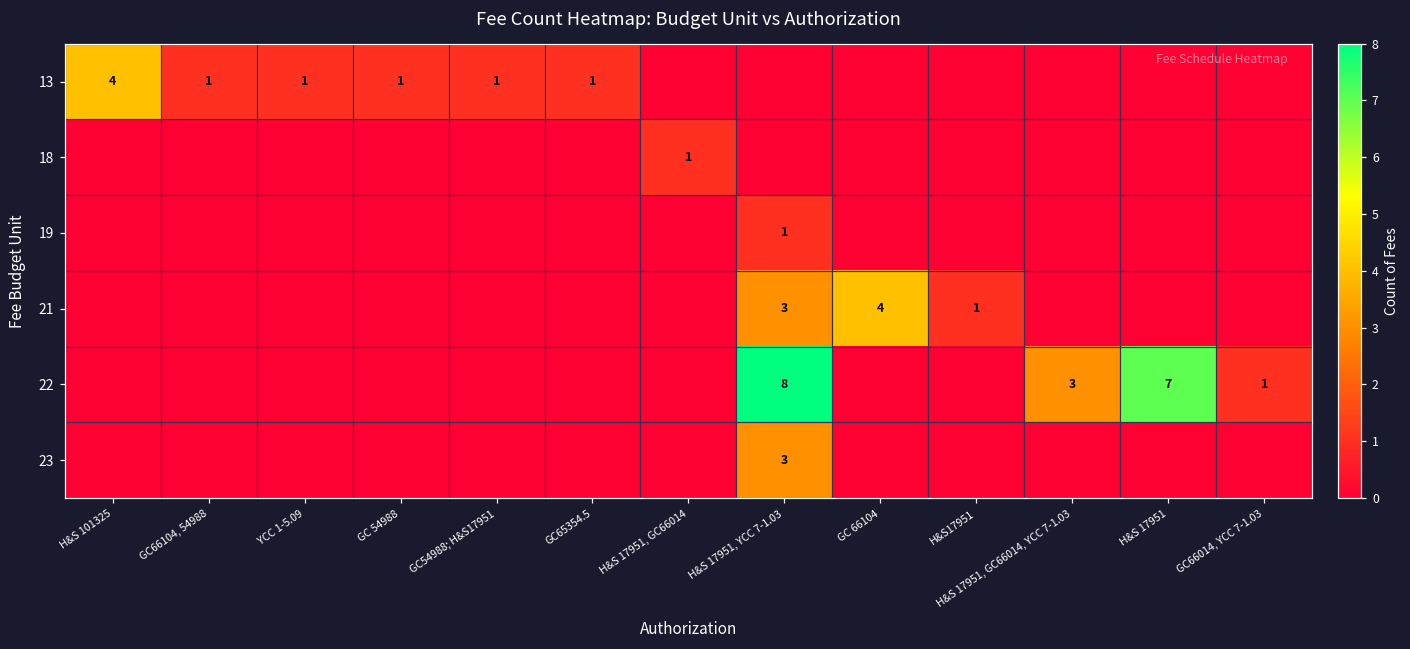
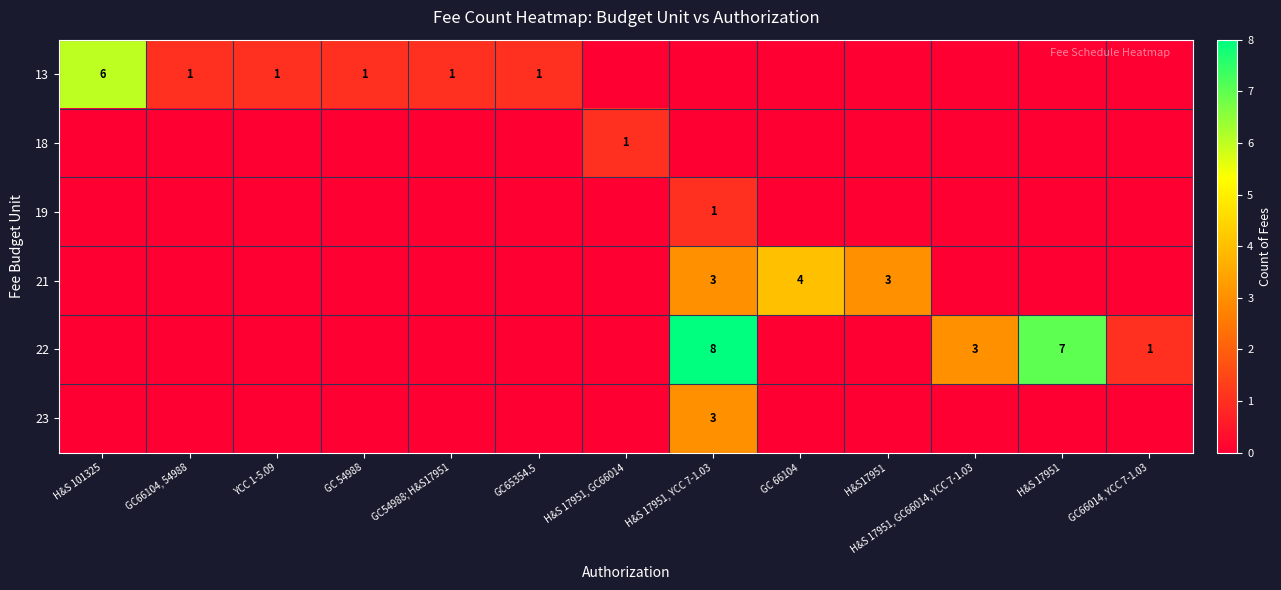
  {
    "13": {
-     "H&S 101325": 4,
+     "H&S 101325": 6,
      "GC66104, 54988": 1,
      "YCC 1-5.09": 1,
      "GC 54988": 1,
      "GC54988; H&S17951": 1,
      "GC65354.5": 1
    },
    "18": {
      "H&S 17951, GC66014": 1
    },
    "19": {
      "H&S 17951, YCC 7-1.03": 1
    },
    "21": {
      "H&S 17951, YCC 7-1.03": 3,
      "GC 66104": 4,
-     "H&S17951": 1
+     "H&S17951": 3
    },
    "22": {
      "H&S 17951, YCC 7-1.03": 8,
      "H&S 17951, GC66014, YCC 7-1.03": 3,
      "H&S 17951": 7,
      "GC66014, YCC 7-1.03": 1
    },
    "23": {
      "H&S 17951, YCC 7-1.03": 3
    }
  }
